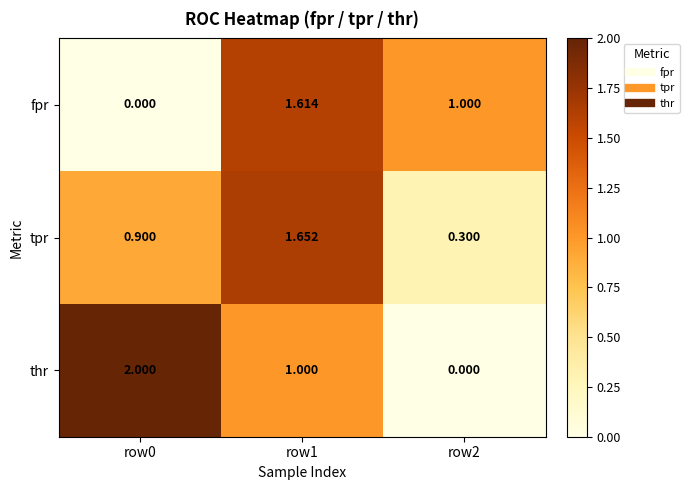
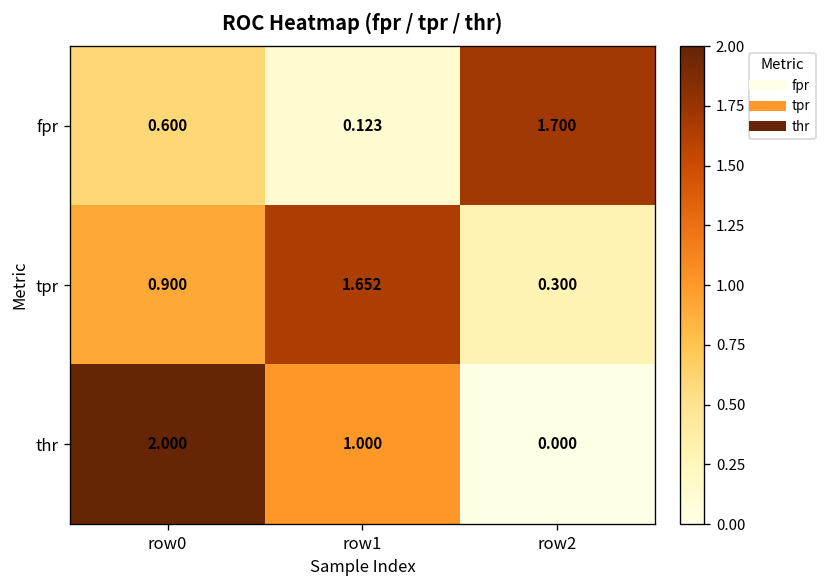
  {
    "fpr": {
-     "row0": 0.000,
-     "row1": 1.614,
-     "row2": 1.000
+     "row0": 0.600,
+     "row1": 0.123,
+     "row2": 1.700
    },
    "tpr": {
      "row0": 0.900,
      "row1": 1.652,
      "row2": 0.300
    },
    "thr": {
      "row0": 2.000,
      "row1": 1.000,
      "row2": 0.000
    }
  }
